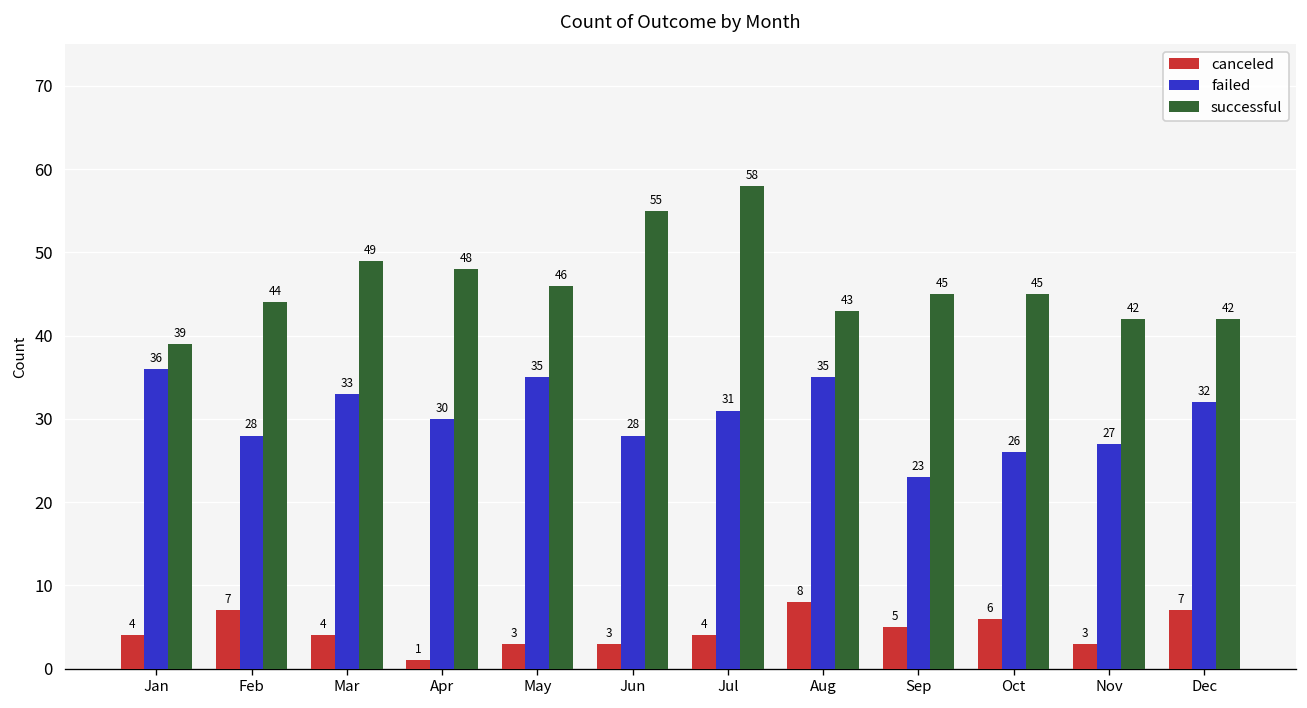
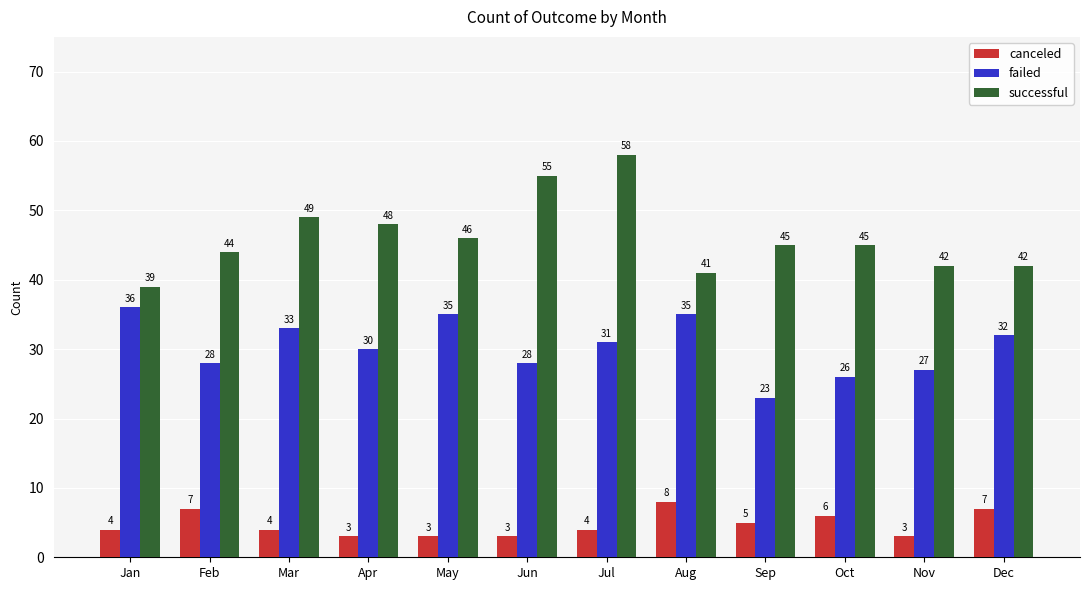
  {
    "canceled": {
      "Jan": 4,
      "Feb": 7,
      "Mar": 4,
-     "Apr": 1,
+     "Apr": 3,
      "May": 3,
      "Jun": 3,
      "Jul": 4,
      "Aug": 8,
      "Sep": 5,
      "Oct": 6,
      "Nov": 3,
      "Dec": 7
    },
    "failed": {
      "Jan": 36,
      "Feb": 28,
      "Mar": 33,
      "Apr": 30,
      "May": 35,
      "Jun": 28,
      "Jul": 31,
      "Aug": 35,
      "Sep": 23,
      "Oct": 26,
      "Nov": 27,
      "Dec": 32
    },
    "successful": {
      "Jan": 39,
      "Feb": 44,
      "Mar": 49,
      "Apr": 48,
      "May": 46,
      "Jun": 55,
      "Jul": 58,
-     "Aug": 43,
+     "Aug": 41,
      "Sep": 45,
      "Oct": 45,
      "Nov": 42,
      "Dec": 42
    }
  }
